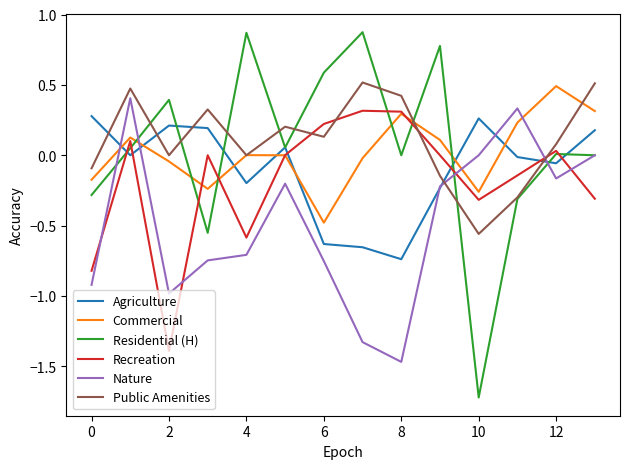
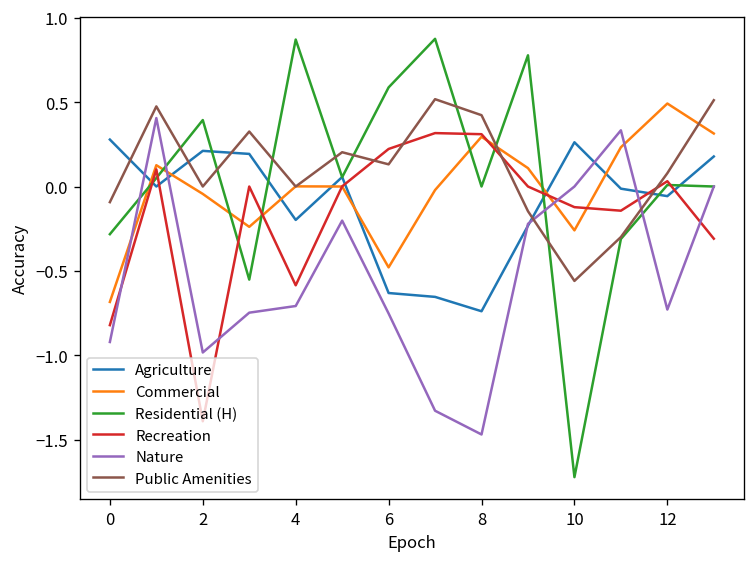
  {
    "Agriculture": {
      "0": 0.28,
      "2": 0.21,
      "4": -0.20,
      "6": -0.63,
      "8": -0.74,
      "10": 0.26,
      "12": -0.06
    },
    "Commercial": {
-     "0": -0.17,
+     "0": -0.68,
      "2": -0.04,
      "6": -0.48,
      "10": -0.26,
      "12": 0.49
    },
    "Residential (H)": {
      "0": -0.28,
      "2": 0.39,
      "4": 0.87,
      "6": 0.59,
      "8": 0.00,
      "10": -1.72,
      "12": 0.01
    },
    "Recreation": {
      "0": -0.82,
      "4": -0.59,
      "6": 0.22,
-     "10": -0.32,
+     "10": -0.12,
      "12": 0.03
    },
    "Nature": {
      "0": -0.92,
      "4": -0.71,
      "6": -0.75,
      "8": -1.47,
      "10": 0.00,
-     "12": -0.16
+     "12": -0.73
    },
    "Public Amenities": {
      "0": -0.09,
      "2": 0.00,
      "6": 0.13,
      "8": 0.42,
      "10": -0.56,
      "12": 0.08
    }
  }
